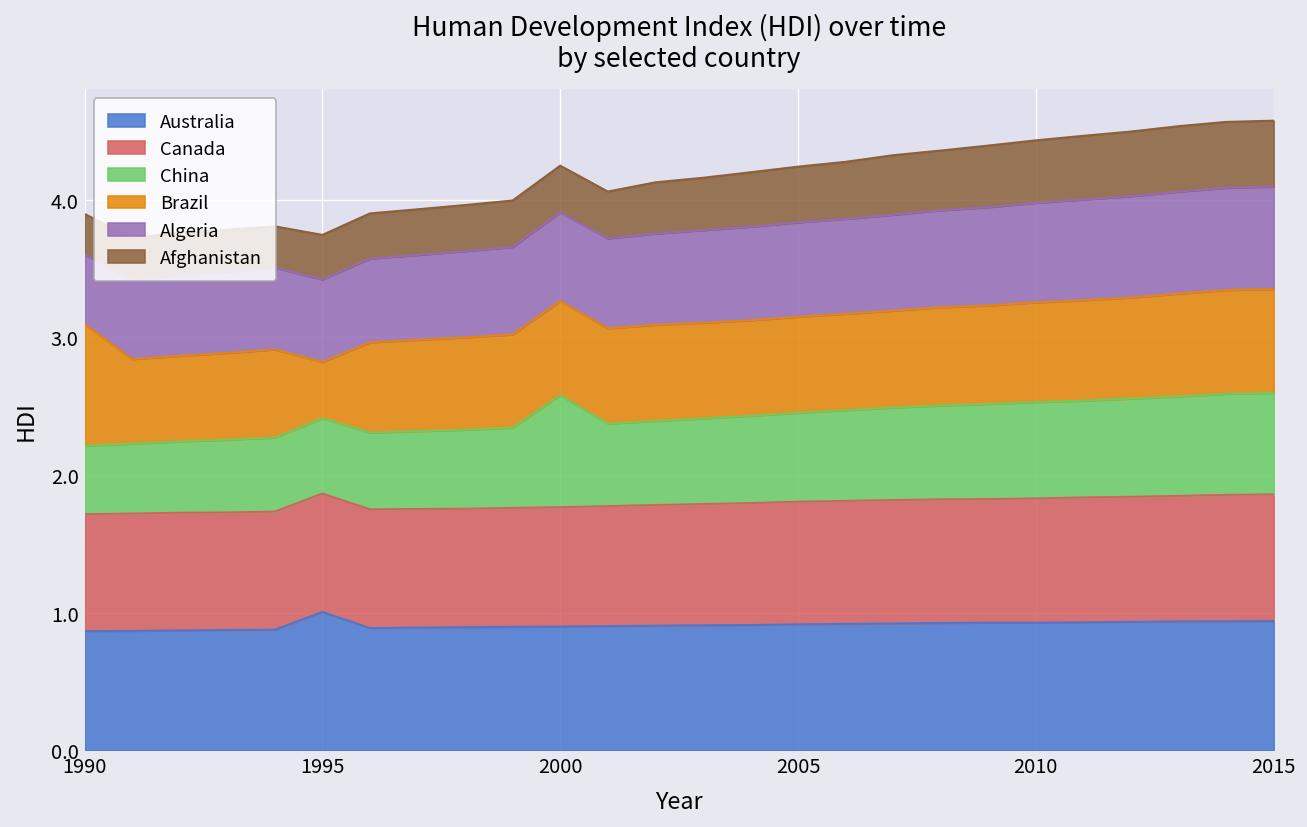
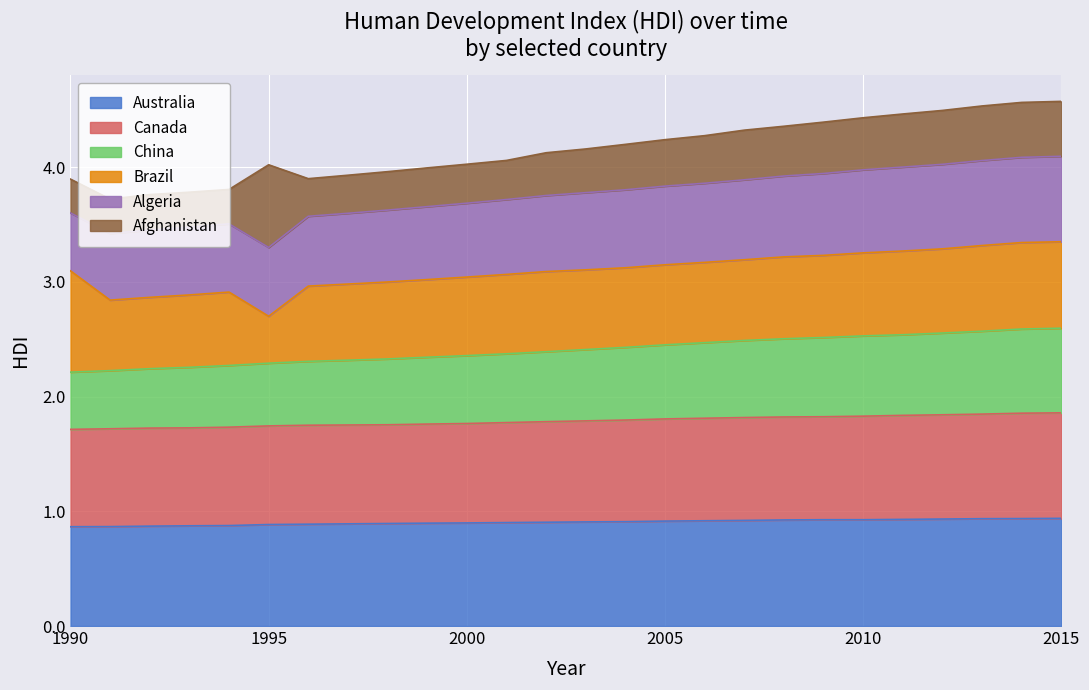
  {
    "Australia": {
      "1990": 0.87,
-     "1995": 1.01,
+     "1995": 0.89,
      "2000": 0.90,
      "2005": 0.92,
      "2010": 0.93,
      "2015": 0.94
    },
    "Canada": {
      "1990": 0.85,
      "1995": 0.86,
      "2000": 0.87,
      "2005": 0.89,
      "2010": 0.90,
      "2015": 0.92
    },
    "China": {
      "1990": 0.50,
      "1995": 0.55,
-     "2000": 0.81,
+     "2000": 0.59,
      "2005": 0.65,
      "2010": 0.70,
      "2015": 0.74
    },
    "Brazil": {
      "1990": 0.88,
      "1995": 0.41,
      "2000": 0.69,
      "2005": 0.70,
      "2010": 0.72,
      "2015": 0.75
    },
    "Algeria": {
      "1990": 0.50,
      "1995": 0.60,
      "2000": 0.64,
      "2005": 0.69,
      "2010": 0.72,
      "2015": 0.75
    },
    "Afghanistan": {
      "1990": 0.29,
-     "1995": 0.32,
+     "1995": 0.72,
      "2000": 0.34,
      "2005": 0.40,
      "2010": 0.45,
      "2015": 0.48
    }
  }
